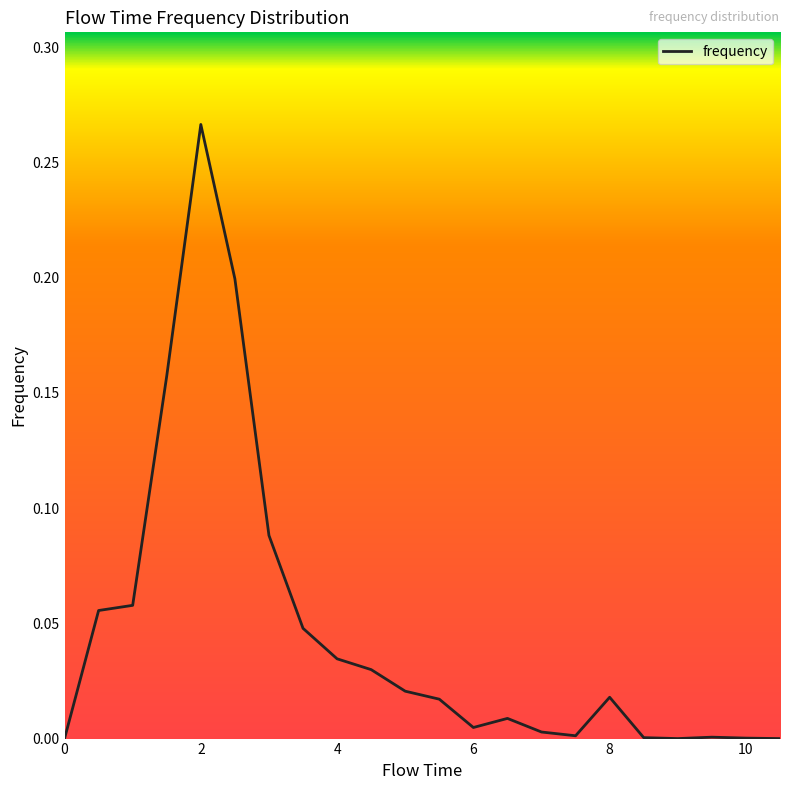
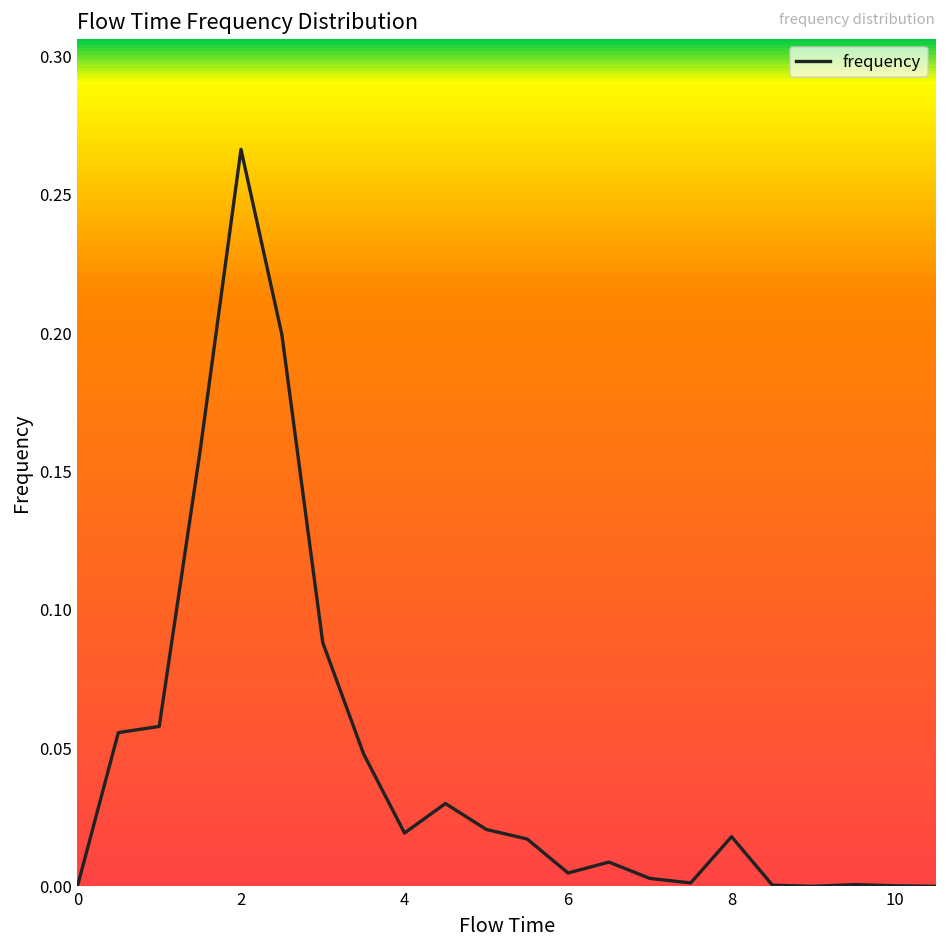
  {
    "0": 0.000,
    "2": 0.266,
-   "4": 0.035,
+   "4": 0.019,
    "6": 0.005,
    "8": 0.018,
    "10": 0.000
  }
